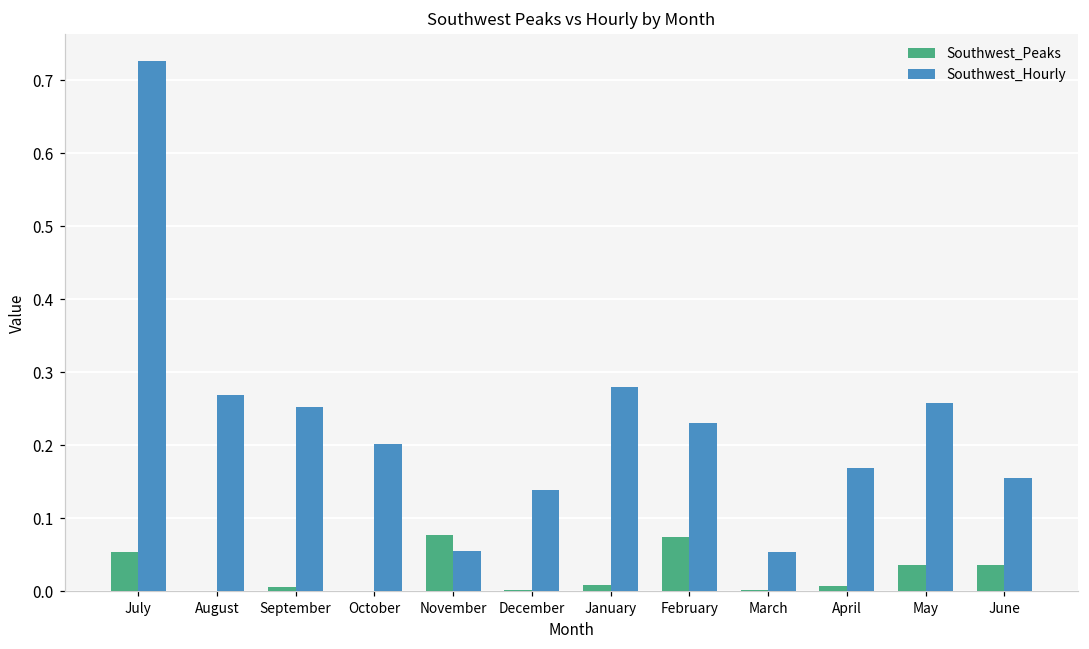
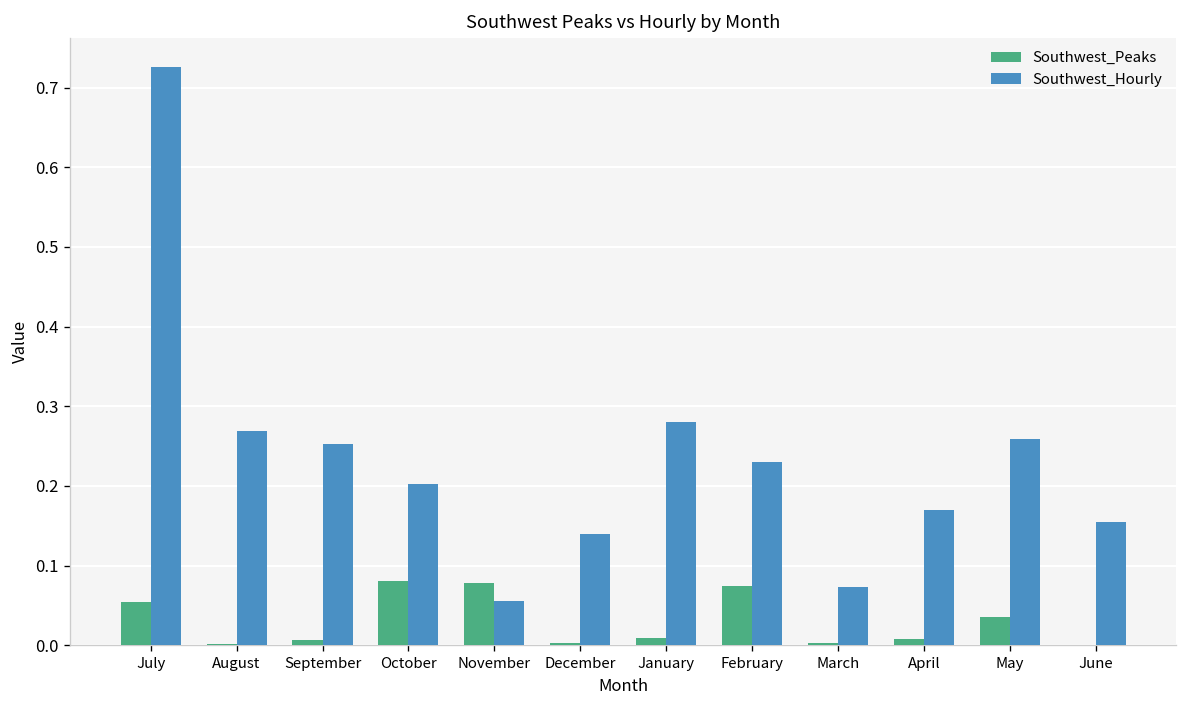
  {
    "Southwest_Peaks": {
      "July": 0.05,
      "September": 0.01,
-     "October": 0.00,
+     "October": 0.08,
      "November": 0.08,
      "January": 0.01,
      "February": 0.07,
      "April": 0.01,
      "May": 0.04,
-     "June": 0.04
+     "June": 0.00
    },
    "Southwest_Hourly": {
      "July": 0.73,
      "August": 0.27,
      "September": 0.25,
      "October": 0.20,
      "November": 0.05,
      "December": 0.14,
      "January": 0.28,
      "February": 0.23,
-     "March": 0.05,
+     "March": 0.07,
      "April": 0.17,
      "May": 0.26,
      "June": 0.16
    }
  }
